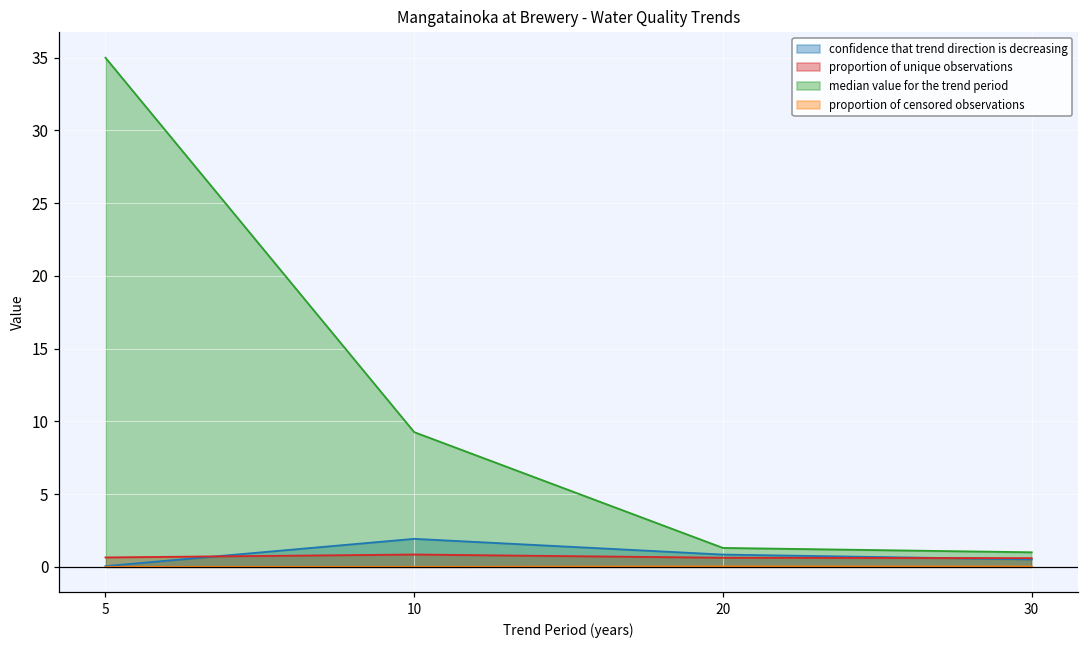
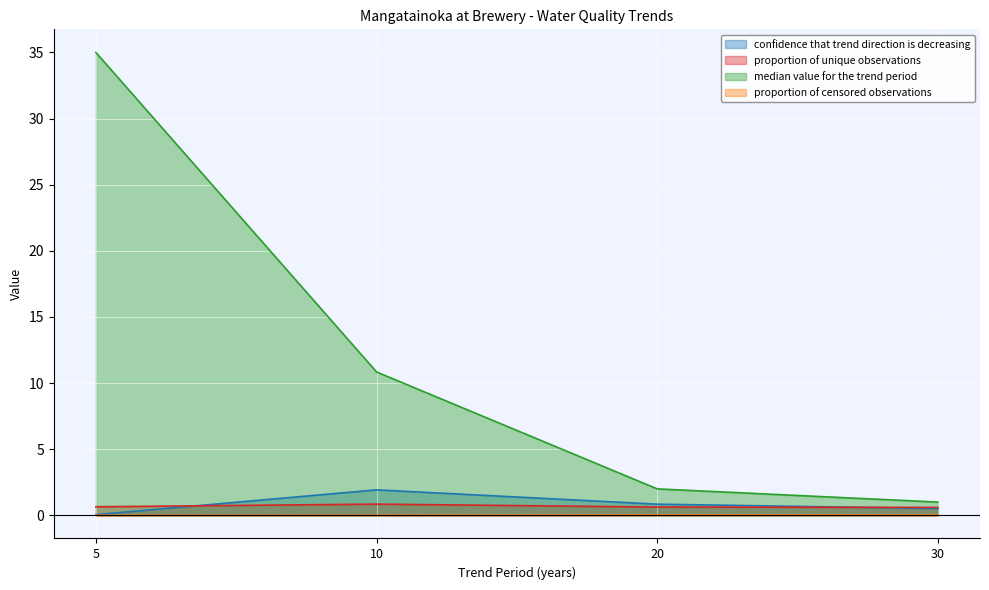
  {
    "confidence that trend direction is decreasing": {
      "10": 1.9,
      "20": 0.8
    },
    "median value for the trend period": {
      "5": 35.0,
-     "10": 9.3,
-     "20": 1.3,
+     "10": 10.8,
+     "20": 2.0,
      "30": 1.0
    }
  }
